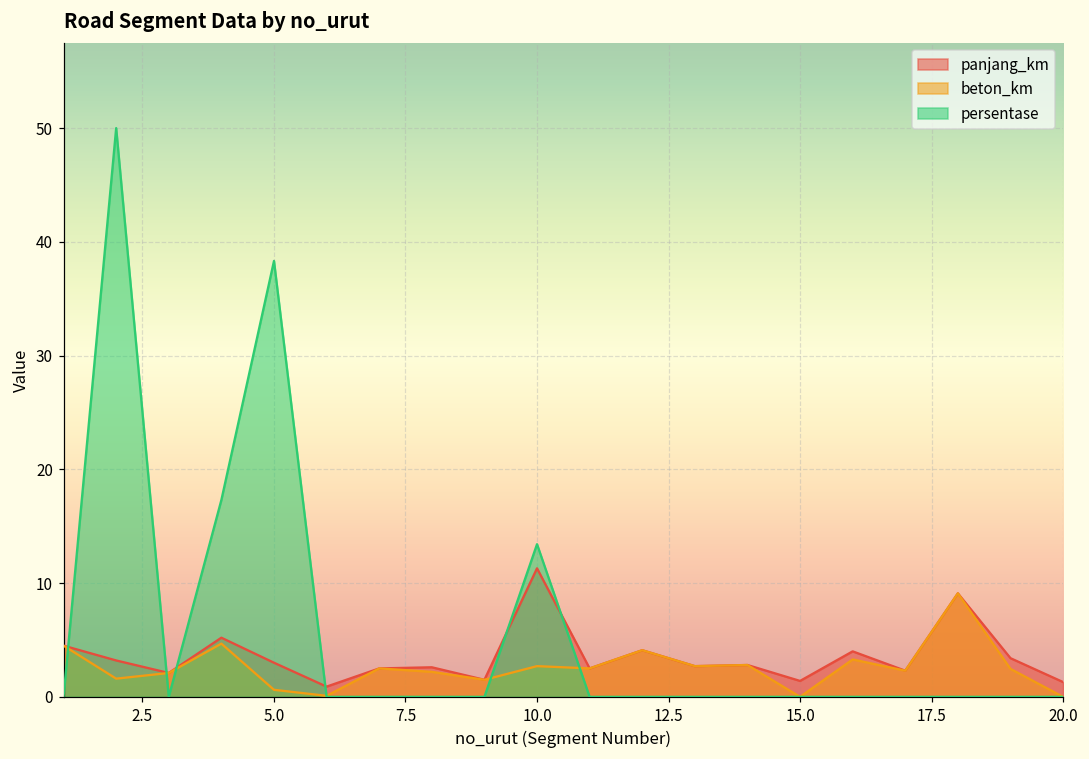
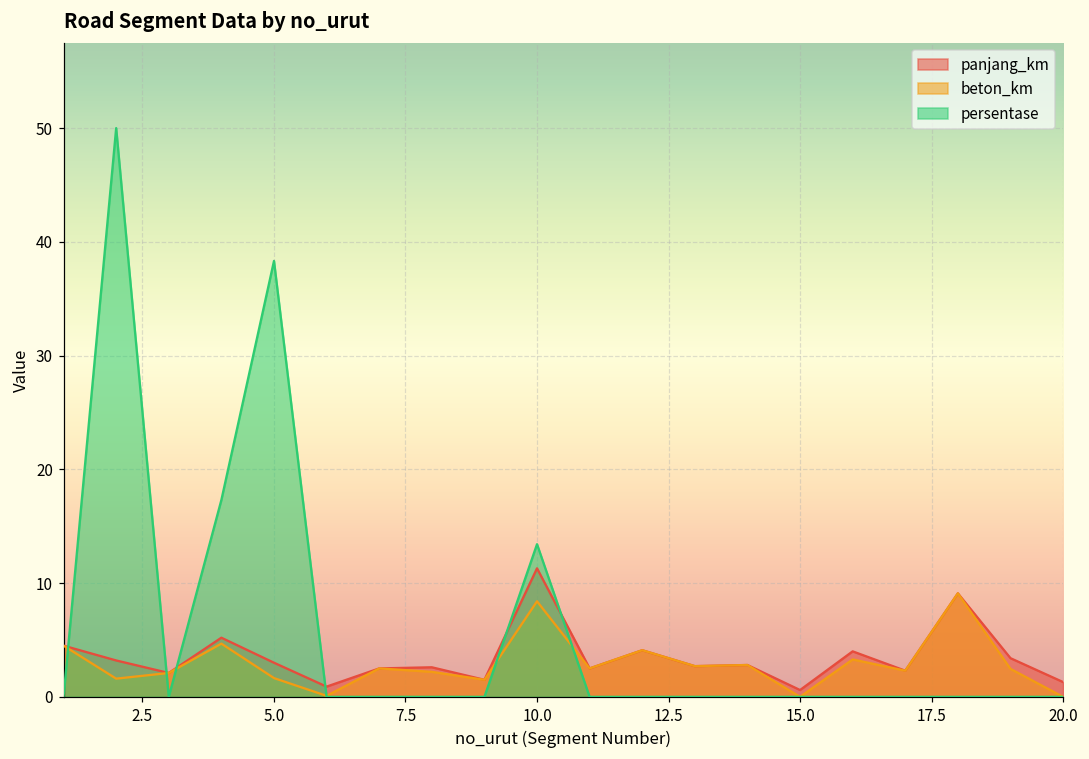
  {
    "panjang_km": {
      "5.0": 3.0,
      "10.0": 11.3,
-     "15.0": 1.4,
+     "15.0": 0.6,
      "20.0": 1.3
    },
    "beton_km": {
-     "5.0": 0.6,
-     "10.0": 2.7
+     "5.0": 1.7,
+     "10.0": 8.4
    },
    "persentase": {
      "5.0": 38.3,
      "10.0": 13.4
    }
  }
